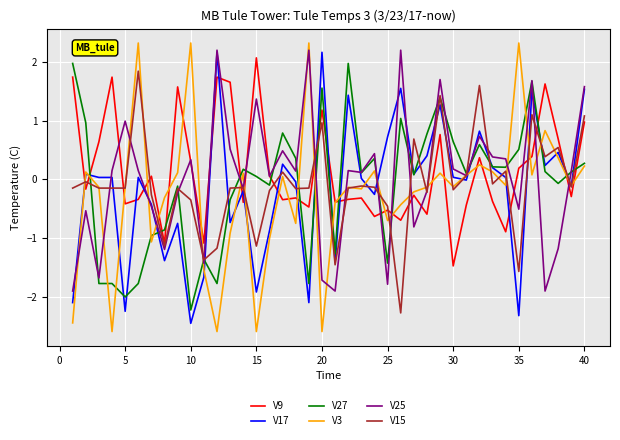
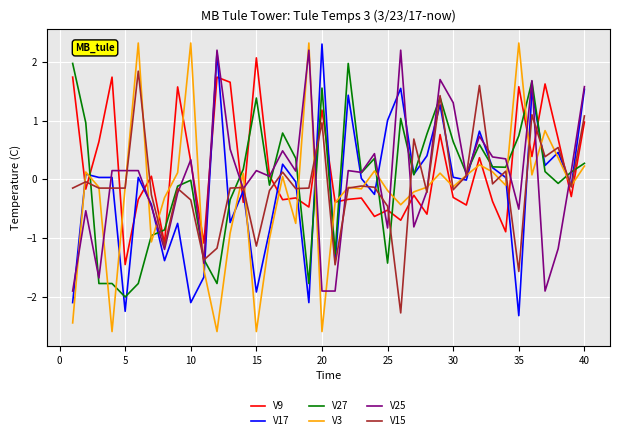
  {
    "V9": {
-     "5": -0.4,
+     "5": -1.4,
      "15": 2.1,
      "20": 1.2,
      "25": -0.5,
-     "30": -1.5,
-     "35": 0.2,
+     "30": -0.3,
+     "35": 1.6,
      "40": 1.0
    },
    "V17": {
      "5": -2.2,
-     "10": -2.4,
+     "10": -2.1,
      "15": -1.9,
-     "20": 2.2,
-     "25": 0.7,
+     "20": 2.3,
+     "25": 1.0,
      "30": 0.0,
      "35": -2.3,
      "40": 1.5
    },
    "V27": {
      "5": -2.0,
-     "10": -2.2,
-     "15": 0.0,
+     "10": 0.0,
+     "15": 1.4,
      "20": 1.6,
      "25": -1.4,
      "30": 0.6,
-     "35": 0.5,
+     "35": 0.7,
      "40": 0.3
    },
    "V3": {
      "10": 2.3,
      "15": -2.6,
      "20": -2.6,
-     "25": -0.7,
+     "25": -0.2,
      "30": -0.1,
      "35": 2.3,
      "40": 0.2
    },
    "V25": {
-     "5": 1.0,
-     "15": 1.4,
-     "20": -1.7,
-     "25": -1.8,
-     "30": 0.2,
+     "5": 0.1,
+     "15": 0.1,
+     "20": -1.9,
+     "25": -0.8,
+     "30": 1.3,
      "35": -0.5,
      "40": 1.6
    },
    "V15": {
      "10": -0.3,
      "15": -1.1,
      "20": 1.0,
      "25": -0.5,
      "30": -0.2,
      "35": -1.6,
      "40": 1.1
    }
  }
